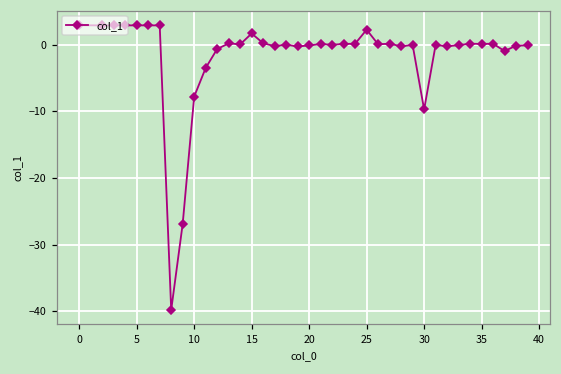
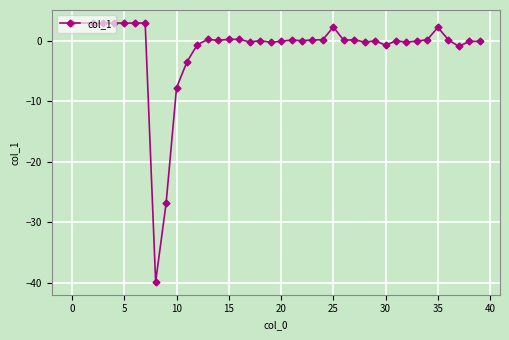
  {
    "5": 3,
    "10": -8,
-   "15": 2,
+   "15": 0,
    "20": 0,
    "25": 2,
-   "30": -10,
-   "35": 0
+   "30": -1,
+   "35": 2
  }
